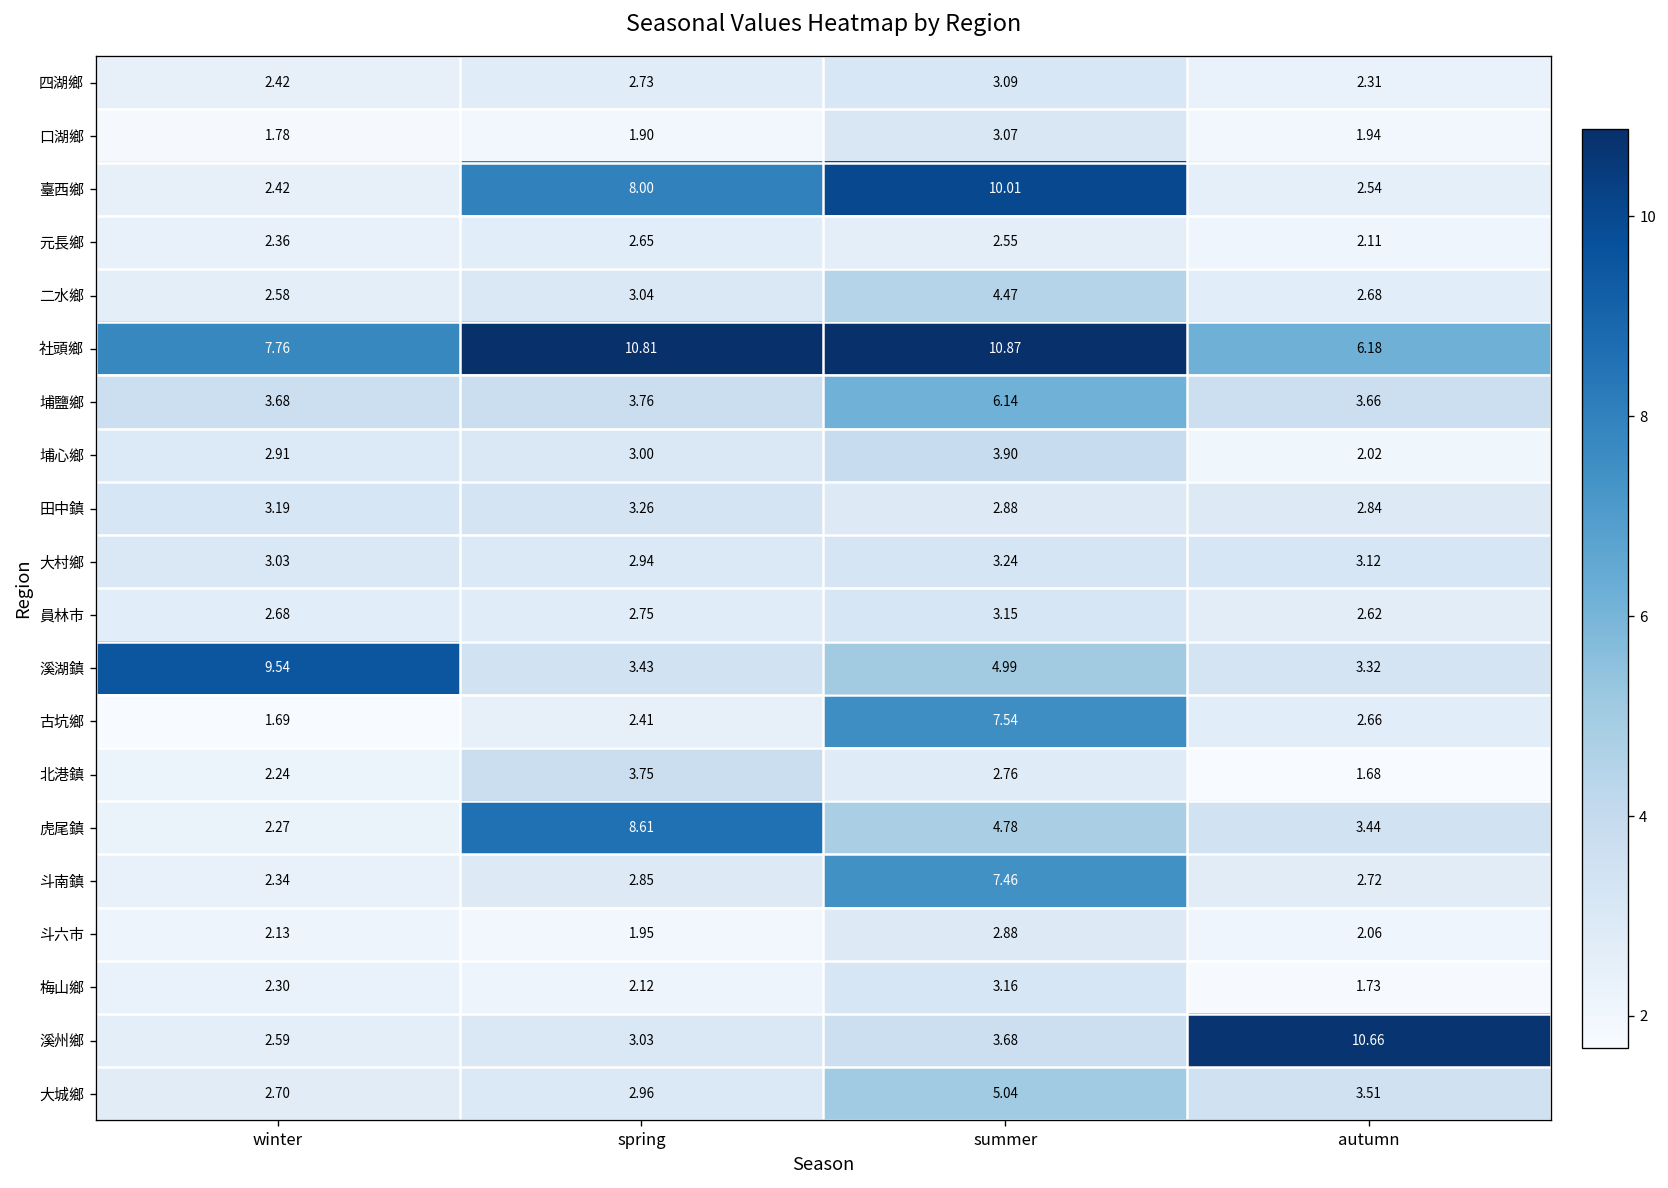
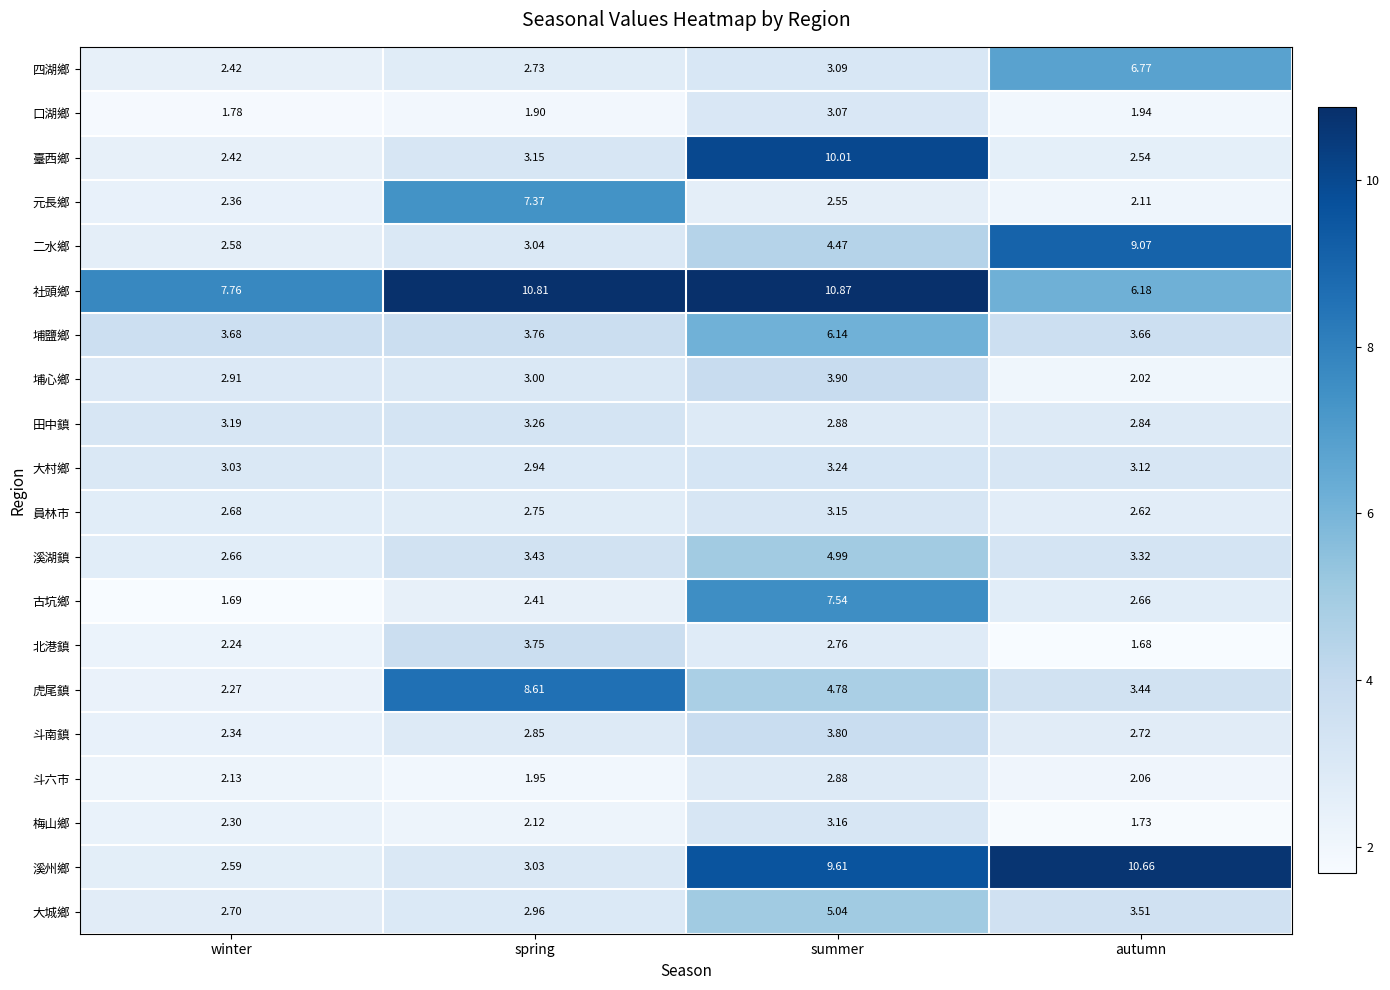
  {
    "四湖鄉": {
      "winter": 2.42,
      "spring": 2.73,
      "summer": 3.09,
-     "autumn": 2.31
+     "autumn": 6.77
    },
    "口湖鄉": {
      "winter": 1.78,
      "spring": 1.90,
      "summer": 3.07,
      "autumn": 1.94
    },
    "臺西鄉": {
      "winter": 2.42,
-     "spring": 8.00,
+     "spring": 3.15,
      "summer": 10.01,
      "autumn": 2.54
    },
    "元長鄉": {
      "winter": 2.36,
-     "spring": 2.65,
+     "spring": 7.37,
      "summer": 2.55,
      "autumn": 2.11
    },
    "二水鄉": {
      "winter": 2.58,
      "spring": 3.04,
      "summer": 4.47,
-     "autumn": 2.68
+     "autumn": 9.07
    },
    "社頭鄉": {
      "winter": 7.76,
      "spring": 10.81,
      "summer": 10.87,
      "autumn": 6.18
    },
    "埔鹽鄉": {
      "winter": 3.68,
      "spring": 3.76,
      "summer": 6.14,
      "autumn": 3.66
    },
    "埔心鄉": {
      "winter": 2.91,
      "spring": 3.00,
      "summer": 3.90,
      "autumn": 2.02
    },
    "田中鎮": {
      "winter": 3.19,
      "spring": 3.26,
      "summer": 2.88,
      "autumn": 2.84
    },
    "大村鄉": {
      "winter": 3.03,
      "spring": 2.94,
      "summer": 3.24,
      "autumn": 3.12
    },
    "員林市": {
      "winter": 2.68,
      "spring": 2.75,
      "summer": 3.15,
      "autumn": 2.62
    },
    "溪湖鎮": {
-     "winter": 9.54,
+     "winter": 2.66,
      "spring": 3.43,
      "summer": 4.99,
      "autumn": 3.32
    },
    "古坑鄉": {
      "winter": 1.69,
      "spring": 2.41,
      "summer": 7.54,
      "autumn": 2.66
    },
    "北港鎮": {
      "winter": 2.24,
      "spring": 3.75,
      "summer": 2.76,
      "autumn": 1.68
    },
    "虎尾鎮": {
      "winter": 2.27,
      "spring": 8.61,
      "summer": 4.78,
      "autumn": 3.44
    },
    "斗南鎮": {
      "winter": 2.34,
      "spring": 2.85,
-     "summer": 7.46,
+     "summer": 3.80,
      "autumn": 2.72
    },
    "斗六市": {
      "winter": 2.13,
      "spring": 1.95,
      "summer": 2.88,
      "autumn": 2.06
    },
    "梅山鄉": {
      "winter": 2.30,
      "spring": 2.12,
      "summer": 3.16,
      "autumn": 1.73
    },
    "溪州鄉": {
      "winter": 2.59,
      "spring": 3.03,
-     "summer": 3.68,
+     "summer": 9.61,
      "autumn": 10.66
    },
    "大城鄉": {
      "winter": 2.70,
      "spring": 2.96,
      "summer": 5.04,
      "autumn": 3.51
    }
  }
